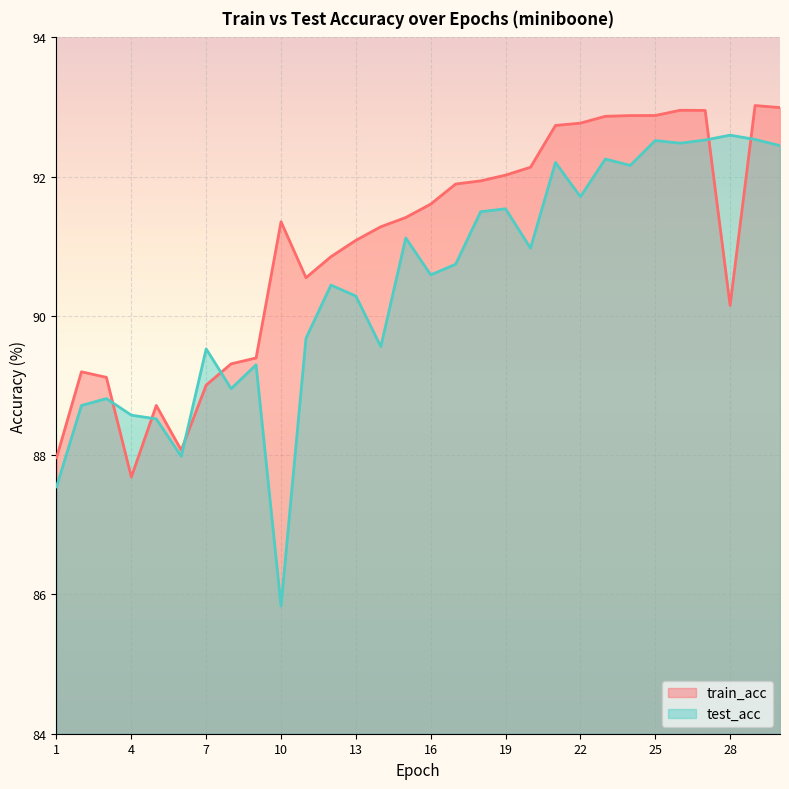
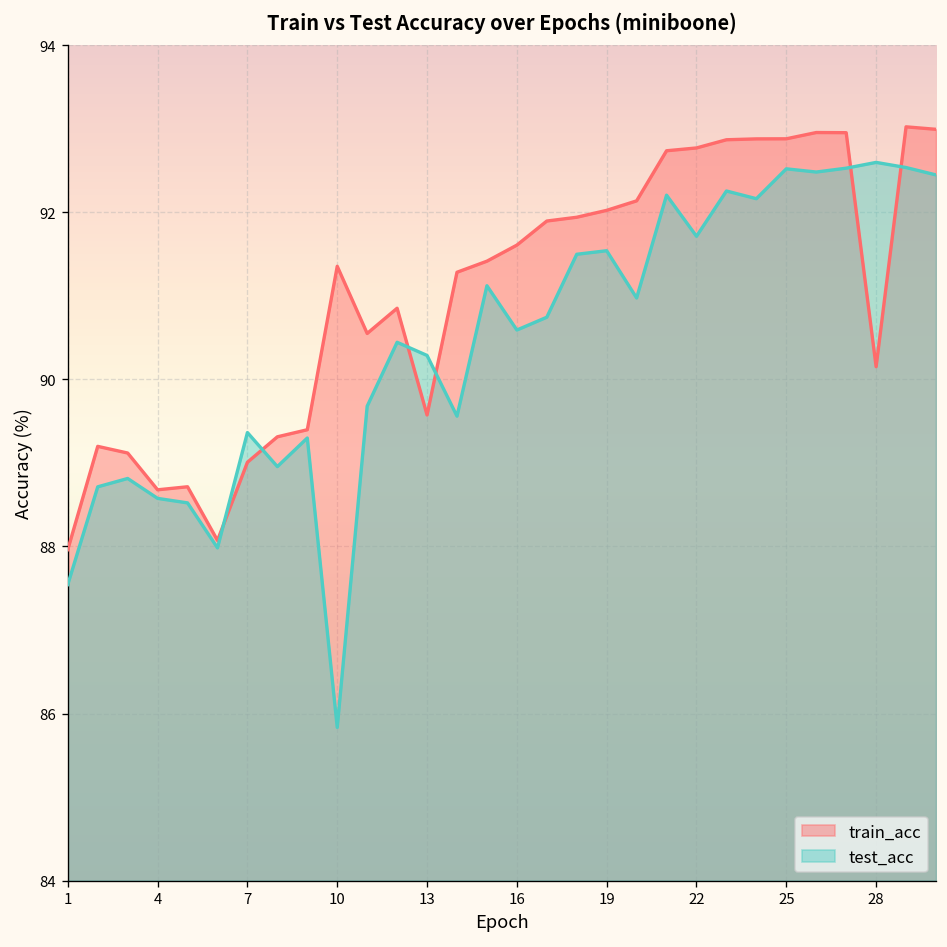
  {
    "train_acc": {
      "1": 88.0,
-     "4": 87.7,
+     "4": 88.7,
      "7": 89.0,
      "10": 91.4,
-     "13": 91.1,
+     "13": 89.6,
      "16": 91.6,
      "19": 92.0,
      "22": 92.8,
      "25": 92.9,
      "28": 90.2
    },
    "test_acc": {
      "1": 87.5,
      "4": 88.6,
-     "7": 89.5,
+     "7": 89.4,
      "10": 85.8,
      "13": 90.3,
      "16": 90.6,
      "19": 91.5,
      "22": 91.7,
      "25": 92.5,
      "28": 92.6
    }
  }
